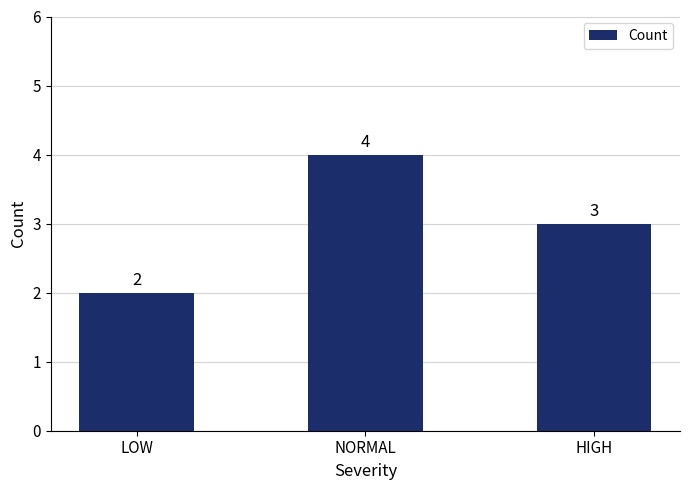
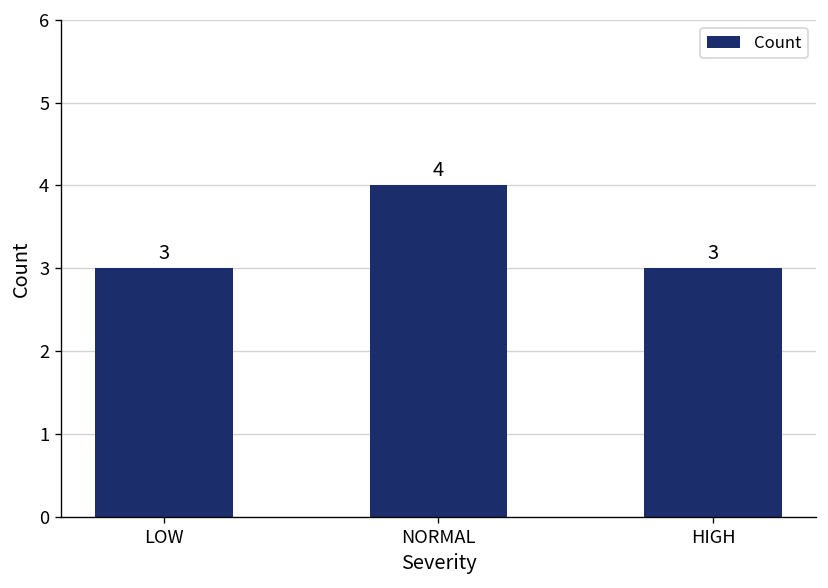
  {
-   "LOW": 2,
+   "LOW": 3,
    "NORMAL": 4,
    "HIGH": 3
  }
